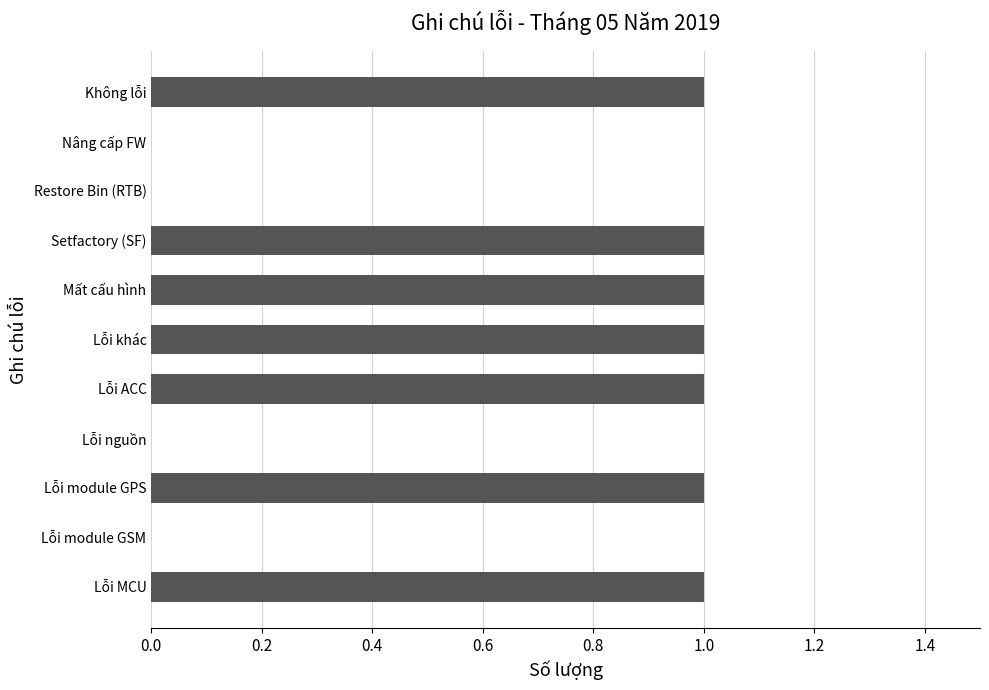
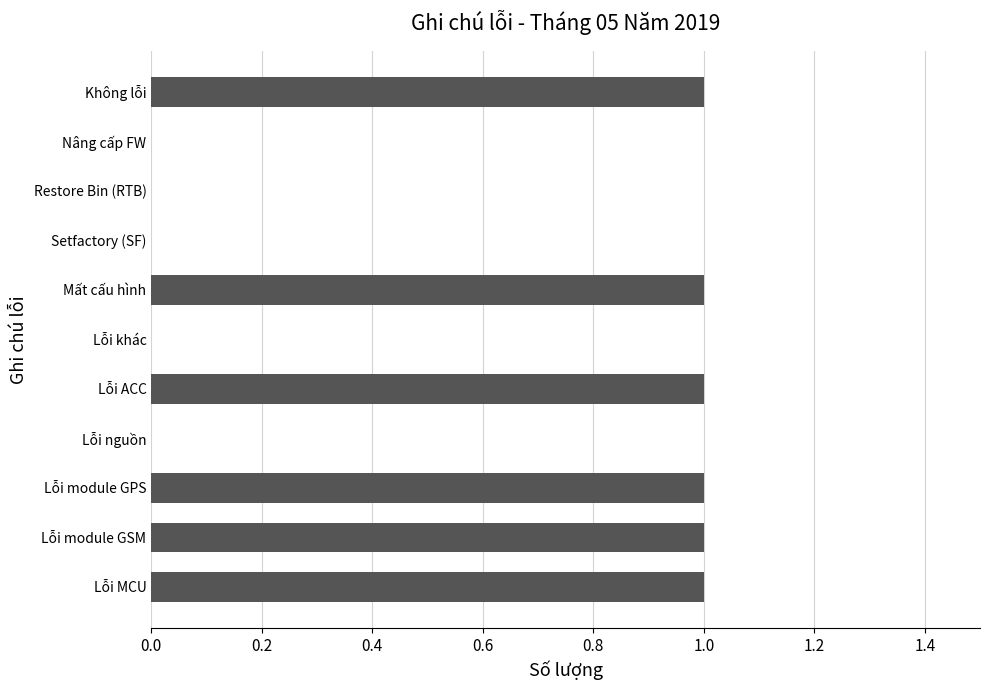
  {
    "Không lỗi": 1,
    "Nâng cấp FW": 0,
    "Restore Bin (RTB)": 0,
-   "Setfactory (SF)": 1,
+   "Setfactory (SF)": 0,
    "Mất cấu hình": 1,
-   "Lỗi khác": 1,
+   "Lỗi khác": 0,
    "Lỗi ACC": 1,
    "Lỗi nguồn": 0,
    "Lỗi module GPS": 1,
-   "Lỗi module GSM": 0,
+   "Lỗi module GSM": 1,
    "Lỗi MCU": 1
  }
